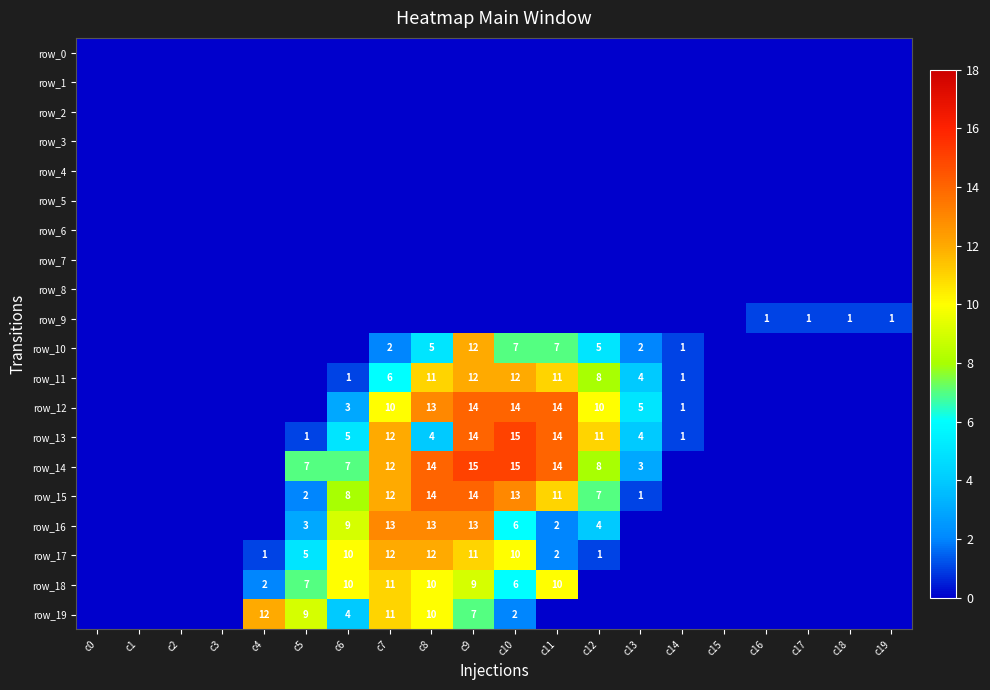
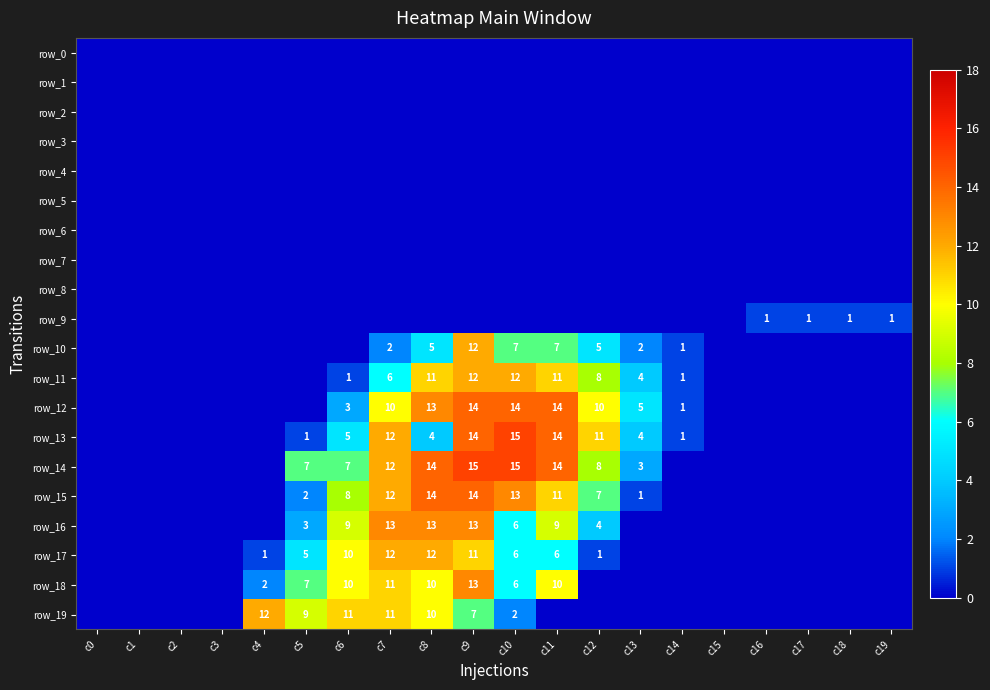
  {
    "row_9": {
      "c16": 1,
      "c17": 1,
      "c18": 1,
      "c19": 1
    },
    "row_10": {
      "c7": 2,
      "c8": 5,
      "c9": 12,
      "c10": 7,
      "c11": 7,
      "c12": 5,
      "c13": 2,
      "c14": 1
    },
    "row_11": {
      "c6": 1,
      "c7": 6,
      "c8": 11,
      "c9": 12,
      "c10": 12,
      "c11": 11,
      "c12": 8,
      "c13": 4,
      "c14": 1
    },
    "row_12": {
      "c6": 3,
      "c7": 10,
      "c8": 13,
      "c9": 14,
      "c10": 14,
      "c11": 14,
      "c12": 10,
      "c13": 5,
      "c14": 1
    },
    "row_13": {
      "c5": 1,
      "c6": 5,
      "c7": 12,
      "c8": 4,
      "c9": 14,
      "c10": 15,
      "c11": 14,
      "c12": 11,
      "c13": 4,
      "c14": 1
    },
    "row_14": {
      "c5": 7,
      "c6": 7,
      "c7": 12,
      "c8": 14,
      "c9": 15,
      "c10": 15,
      "c11": 14,
      "c12": 8,
      "c13": 3
    },
    "row_15": {
      "c5": 2,
      "c6": 8,
      "c7": 12,
      "c8": 14,
      "c9": 14,
      "c10": 13,
      "c11": 11,
      "c12": 7,
      "c13": 1
    },
    "row_16": {
      "c5": 3,
      "c6": 9,
      "c7": 13,
      "c8": 13,
      "c9": 13,
      "c10": 6,
-     "c11": 2,
+     "c11": 9,
      "c12": 4
    },
    "row_17": {
      "c4": 1,
      "c5": 5,
      "c6": 10,
      "c7": 12,
      "c8": 12,
      "c9": 11,
-     "c10": 10,
-     "c11": 2,
+     "c10": 6,
+     "c11": 6,
      "c12": 1
    },
    "row_18": {
      "c4": 2,
      "c5": 7,
      "c6": 10,
      "c7": 11,
      "c8": 10,
-     "c9": 9,
+     "c9": 13,
      "c10": 6,
      "c11": 10
    },
    "row_19": {
      "c4": 12,
      "c5": 9,
-     "c6": 4,
+     "c6": 11,
      "c7": 11,
      "c8": 10,
      "c9": 7,
      "c10": 2
    }
  }
